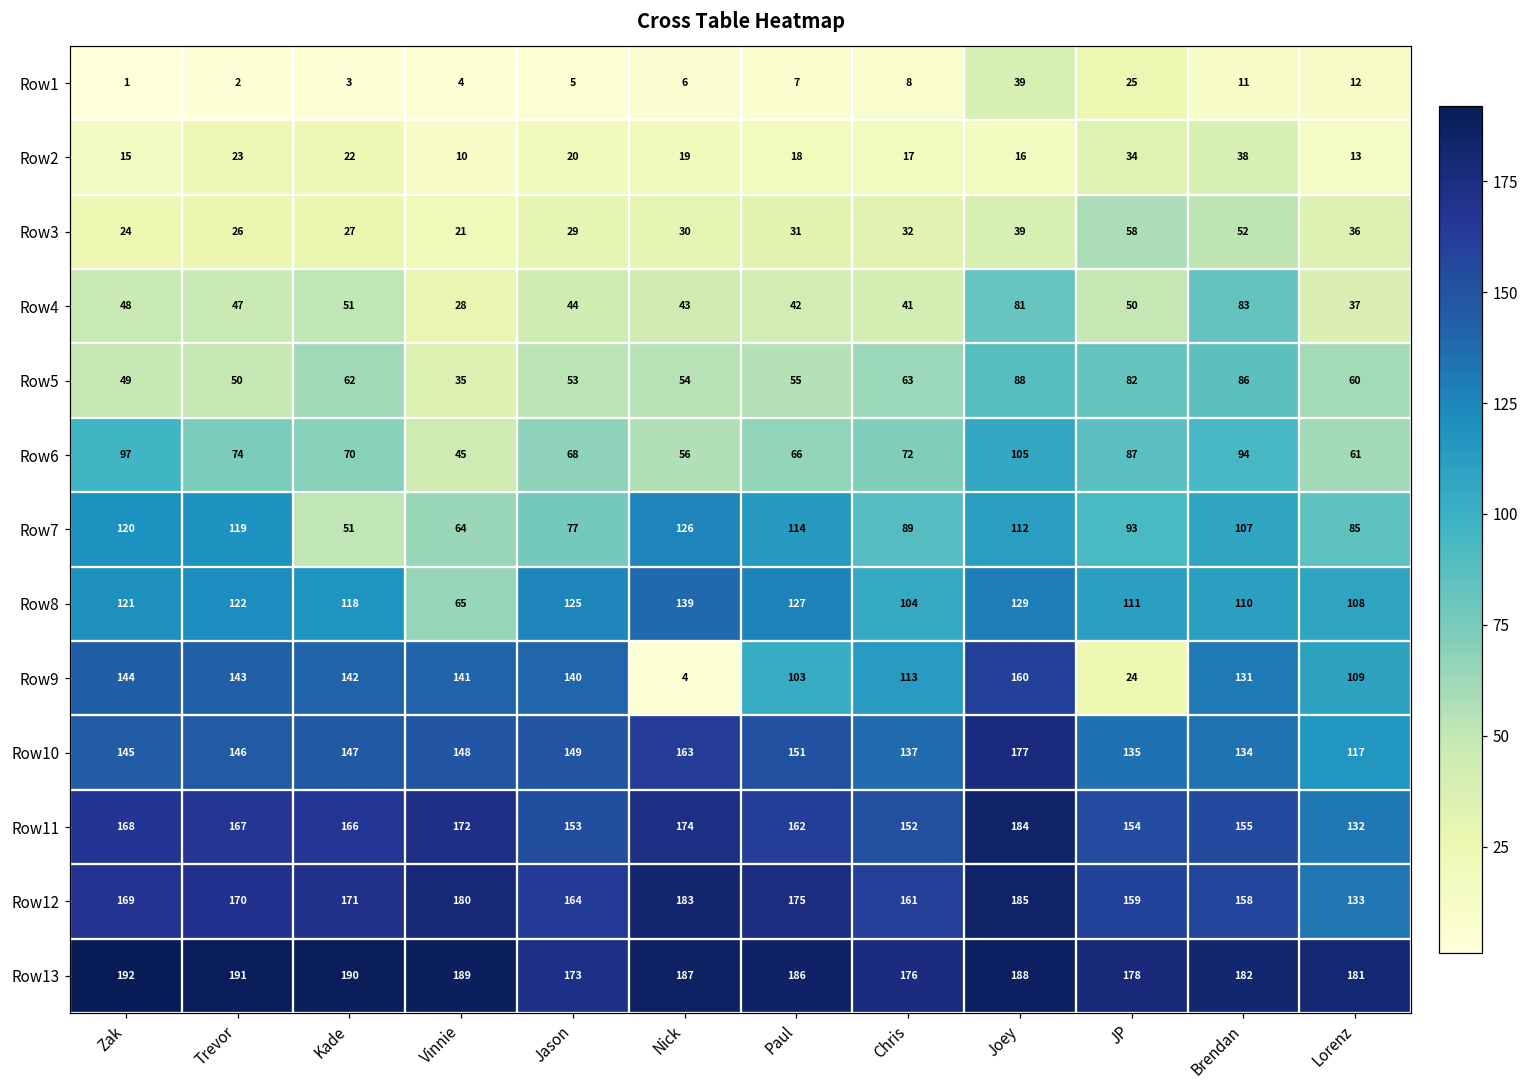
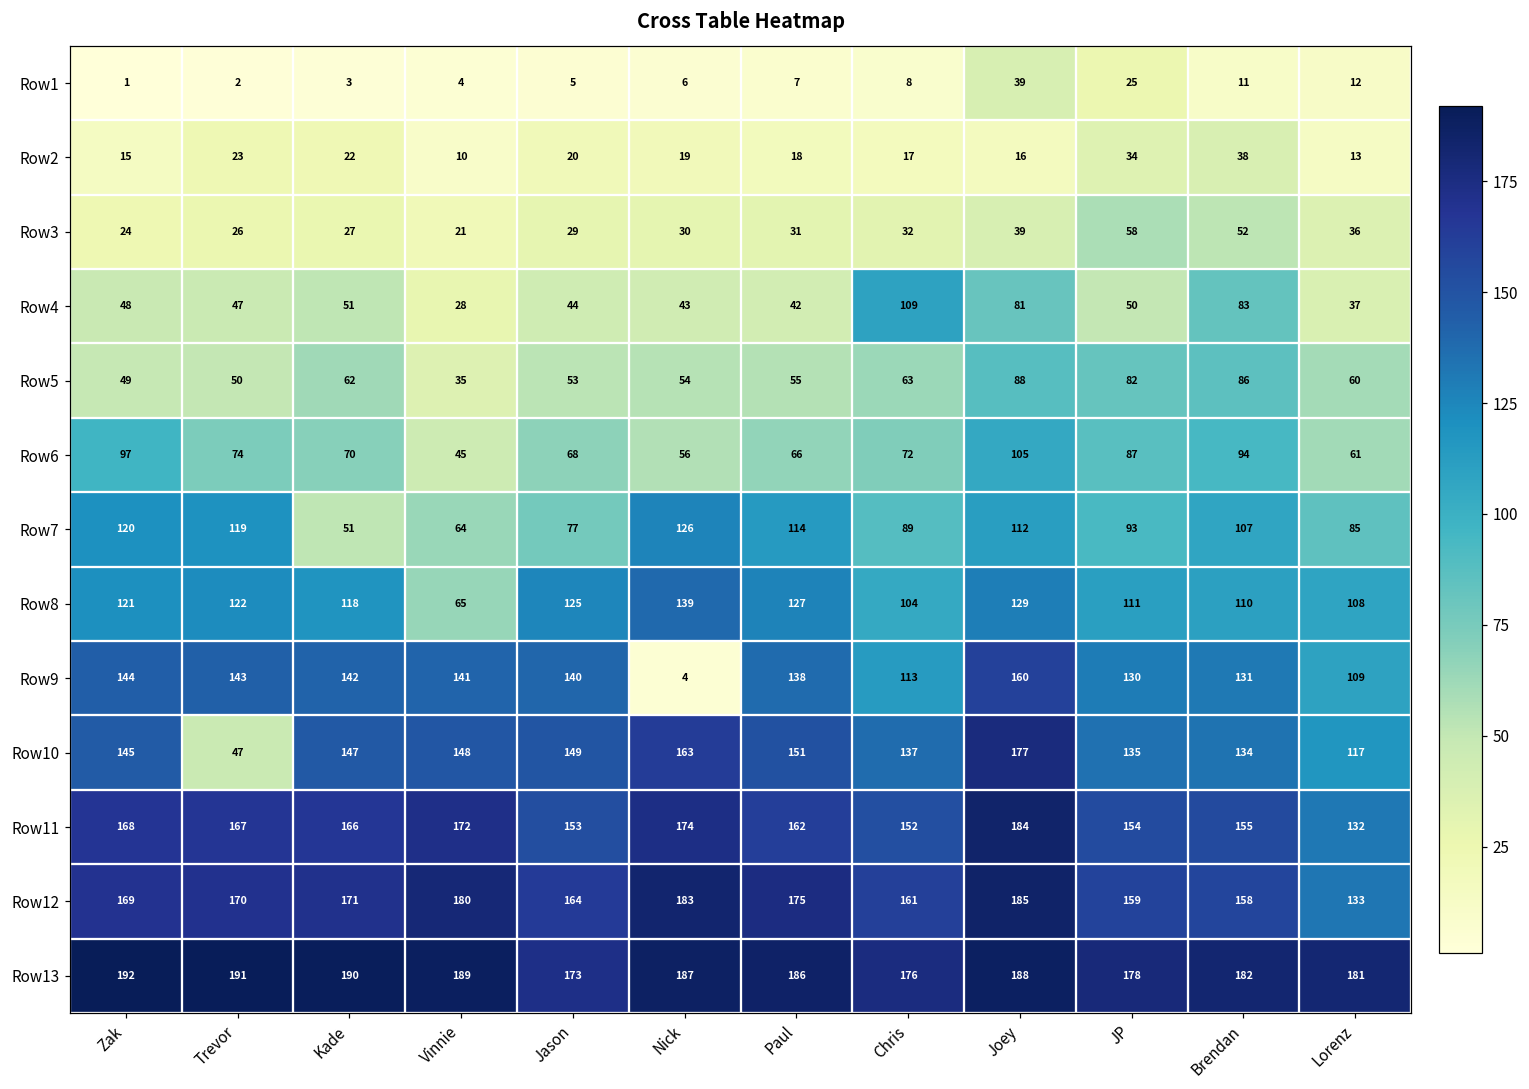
  {
    "Row1": {
      "Zak": 1,
      "Trevor": 2,
      "Kade": 3,
      "Vinnie": 4,
      "Jason": 5,
      "Nick": 6,
      "Paul": 7,
      "Chris": 8,
      "Joey": 39,
      "JP": 25,
      "Brendan": 11,
      "Lorenz": 12
    },
    "Row2": {
      "Zak": 15,
      "Trevor": 23,
      "Kade": 22,
      "Vinnie": 10,
      "Jason": 20,
      "Nick": 19,
      "Paul": 18,
      "Chris": 17,
      "Joey": 16,
      "JP": 34,
      "Brendan": 38,
      "Lorenz": 13
    },
    "Row3": {
      "Zak": 24,
      "Trevor": 26,
      "Kade": 27,
      "Vinnie": 21,
      "Jason": 29,
      "Nick": 30,
      "Paul": 31,
      "Chris": 32,
      "Joey": 39,
      "JP": 58,
      "Brendan": 52,
      "Lorenz": 36
    },
    "Row4": {
      "Zak": 48,
      "Trevor": 47,
      "Kade": 51,
      "Vinnie": 28,
      "Jason": 44,
      "Nick": 43,
      "Paul": 42,
-     "Chris": 41,
+     "Chris": 109,
      "Joey": 81,
      "JP": 50,
      "Brendan": 83,
      "Lorenz": 37
    },
    "Row5": {
      "Zak": 49,
      "Trevor": 50,
      "Kade": 62,
      "Vinnie": 35,
      "Jason": 53,
      "Nick": 54,
      "Paul": 55,
      "Chris": 63,
      "Joey": 88,
      "JP": 82,
      "Brendan": 86,
      "Lorenz": 60
    },
    "Row6": {
      "Zak": 97,
      "Trevor": 74,
      "Kade": 70,
      "Vinnie": 45,
      "Jason": 68,
      "Nick": 56,
      "Paul": 66,
      "Chris": 72,
      "Joey": 105,
      "JP": 87,
      "Brendan": 94,
      "Lorenz": 61
    },
    "Row7": {
      "Zak": 120,
      "Trevor": 119,
      "Kade": 51,
      "Vinnie": 64,
      "Jason": 77,
      "Nick": 126,
      "Paul": 114,
      "Chris": 89,
      "Joey": 112,
      "JP": 93,
      "Brendan": 107,
      "Lorenz": 85
    },
    "Row8": {
      "Zak": 121,
      "Trevor": 122,
      "Kade": 118,
      "Vinnie": 65,
      "Jason": 125,
      "Nick": 139,
      "Paul": 127,
      "Chris": 104,
      "Joey": 129,
      "JP": 111,
      "Brendan": 110,
      "Lorenz": 108
    },
    "Row9": {
      "Zak": 144,
      "Trevor": 143,
      "Kade": 142,
      "Vinnie": 141,
      "Jason": 140,
      "Nick": 4,
-     "Paul": 103,
+     "Paul": 138,
      "Chris": 113,
      "Joey": 160,
-     "JP": 24,
+     "JP": 130,
      "Brendan": 131,
      "Lorenz": 109
    },
    "Row10": {
      "Zak": 145,
-     "Trevor": 146,
+     "Trevor": 47,
      "Kade": 147,
      "Vinnie": 148,
      "Jason": 149,
      "Nick": 163,
      "Paul": 151,
      "Chris": 137,
      "Joey": 177,
      "JP": 135,
      "Brendan": 134,
      "Lorenz": 117
    },
    "Row11": {
      "Zak": 168,
      "Trevor": 167,
      "Kade": 166,
      "Vinnie": 172,
      "Jason": 153,
      "Nick": 174,
      "Paul": 162,
      "Chris": 152,
      "Joey": 184,
      "JP": 154,
      "Brendan": 155,
      "Lorenz": 132
    },
    "Row12": {
      "Zak": 169,
      "Trevor": 170,
      "Kade": 171,
      "Vinnie": 180,
      "Jason": 164,
      "Nick": 183,
      "Paul": 175,
      "Chris": 161,
      "Joey": 185,
      "JP": 159,
      "Brendan": 158,
      "Lorenz": 133
    },
    "Row13": {
      "Zak": 192,
      "Trevor": 191,
      "Kade": 190,
      "Vinnie": 189,
      "Jason": 173,
      "Nick": 187,
      "Paul": 186,
      "Chris": 176,
      "Joey": 188,
      "JP": 178,
      "Brendan": 182,
      "Lorenz": 181
    }
  }
